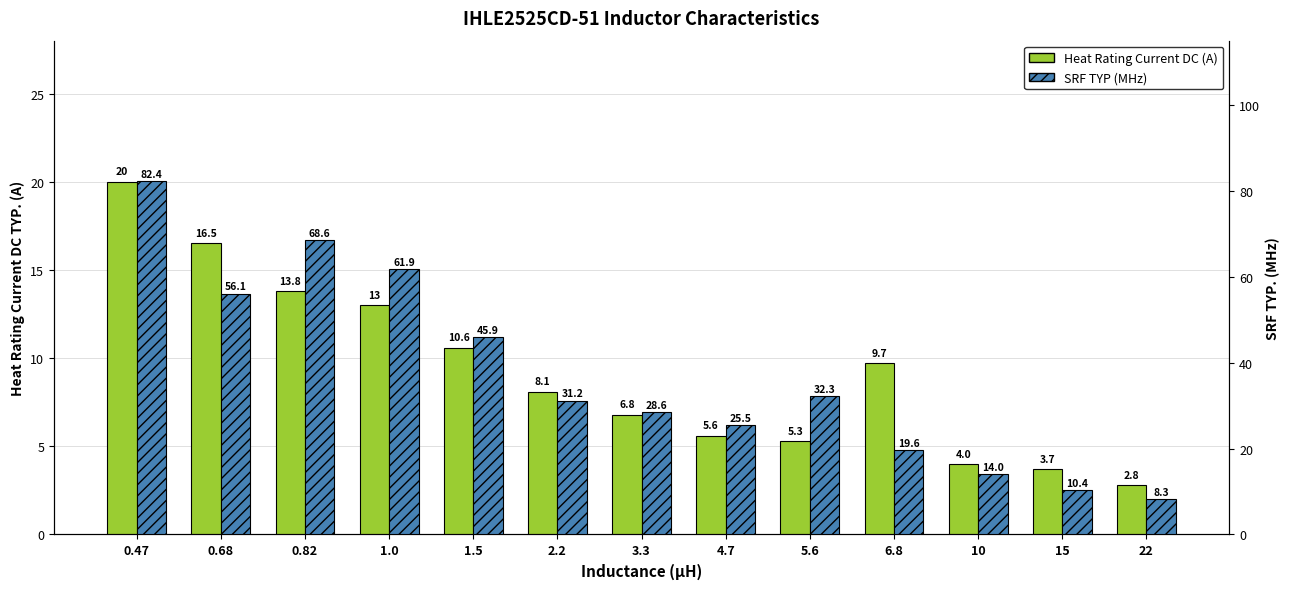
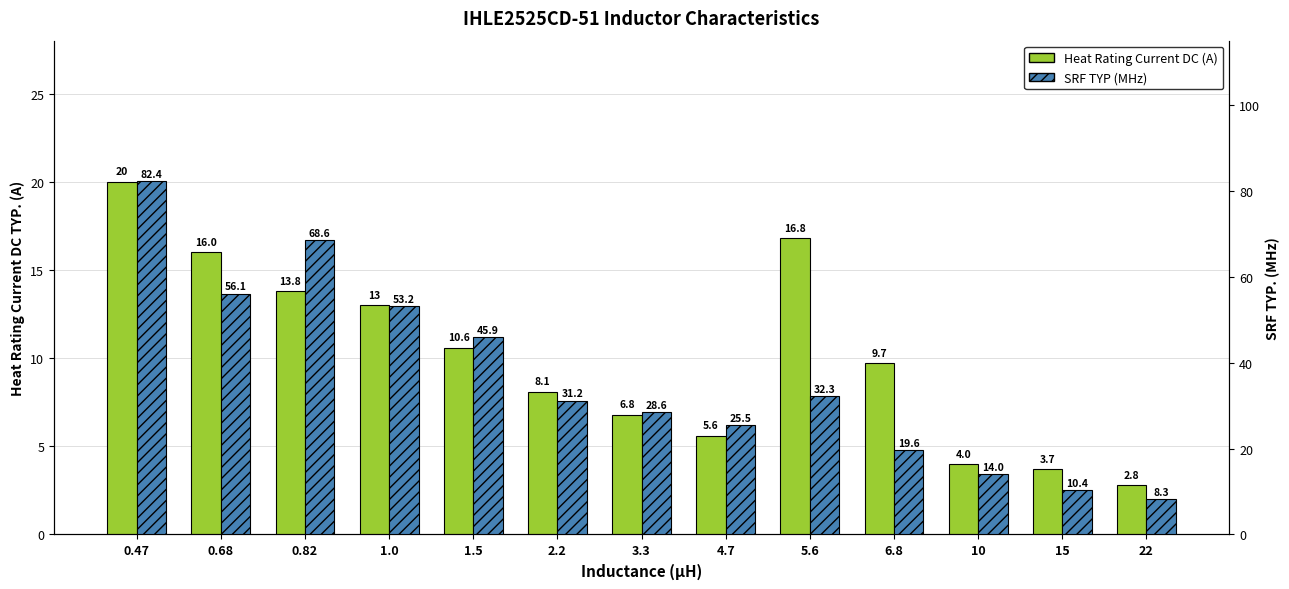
  {
    "Heat Rating Current DC (A)": {
      "0.47": 20,
-     "0.68": 16.5,
+     "0.68": 16.0,
      "0.82": 13.8,
      "1.0": 13,
      "1.5": 10.6,
      "2.2": 8.1,
      "3.3": 6.8,
      "4.7": 5.6,
-     "5.6": 5.3,
+     "5.6": 16.8,
      "6.8": 9.7,
      "10": 4.0,
      "15": 3.7,
      "22": 2.8
    },
    "SRF TYP (MHz)": {
      "0.47": 82.4,
      "0.68": 56.1,
      "0.82": 68.6,
-     "1.0": 61.9,
+     "1.0": 53.2,
      "1.5": 45.9,
      "2.2": 31.2,
      "3.3": 28.6,
      "4.7": 25.5,
      "5.6": 32.3,
      "6.8": 19.6,
      "10": 14.0,
      "15": 10.4,
      "22": 8.3
    }
  }
